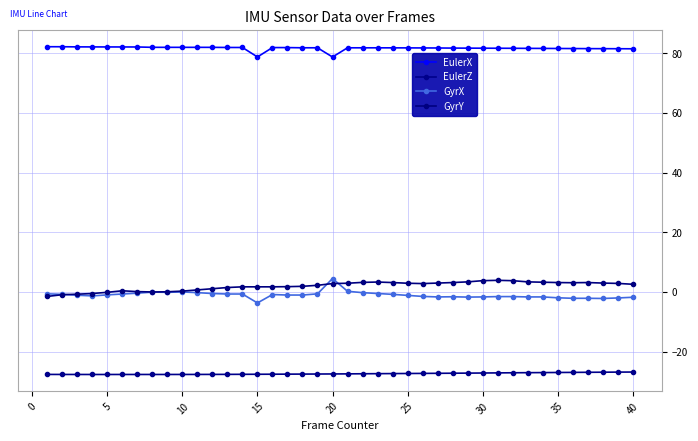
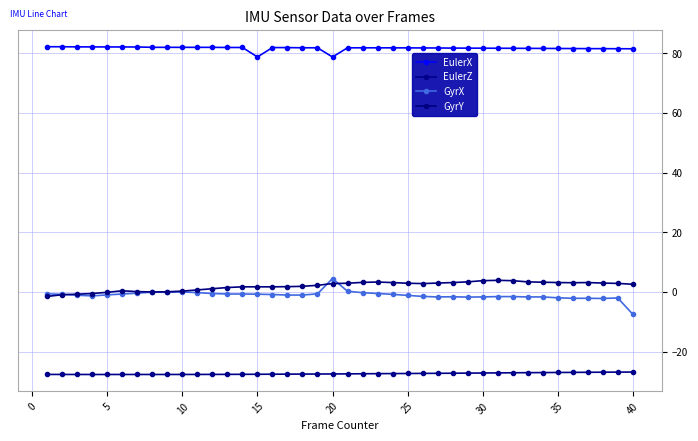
  {
    "EulerX": {
      "5": 82,
      "10": 82,
      "15": 79,
      "20": 79,
      "25": 82,
      "30": 82,
      "35": 82,
      "40": 81
    },
    "GyrX": {
      "5": -1,
-     "15": -4,
+     "15": -1,
      "20": 5,
      "25": -1,
      "30": -2,
      "35": -2,
-     "40": -2
+     "40": -7
    }
  }
